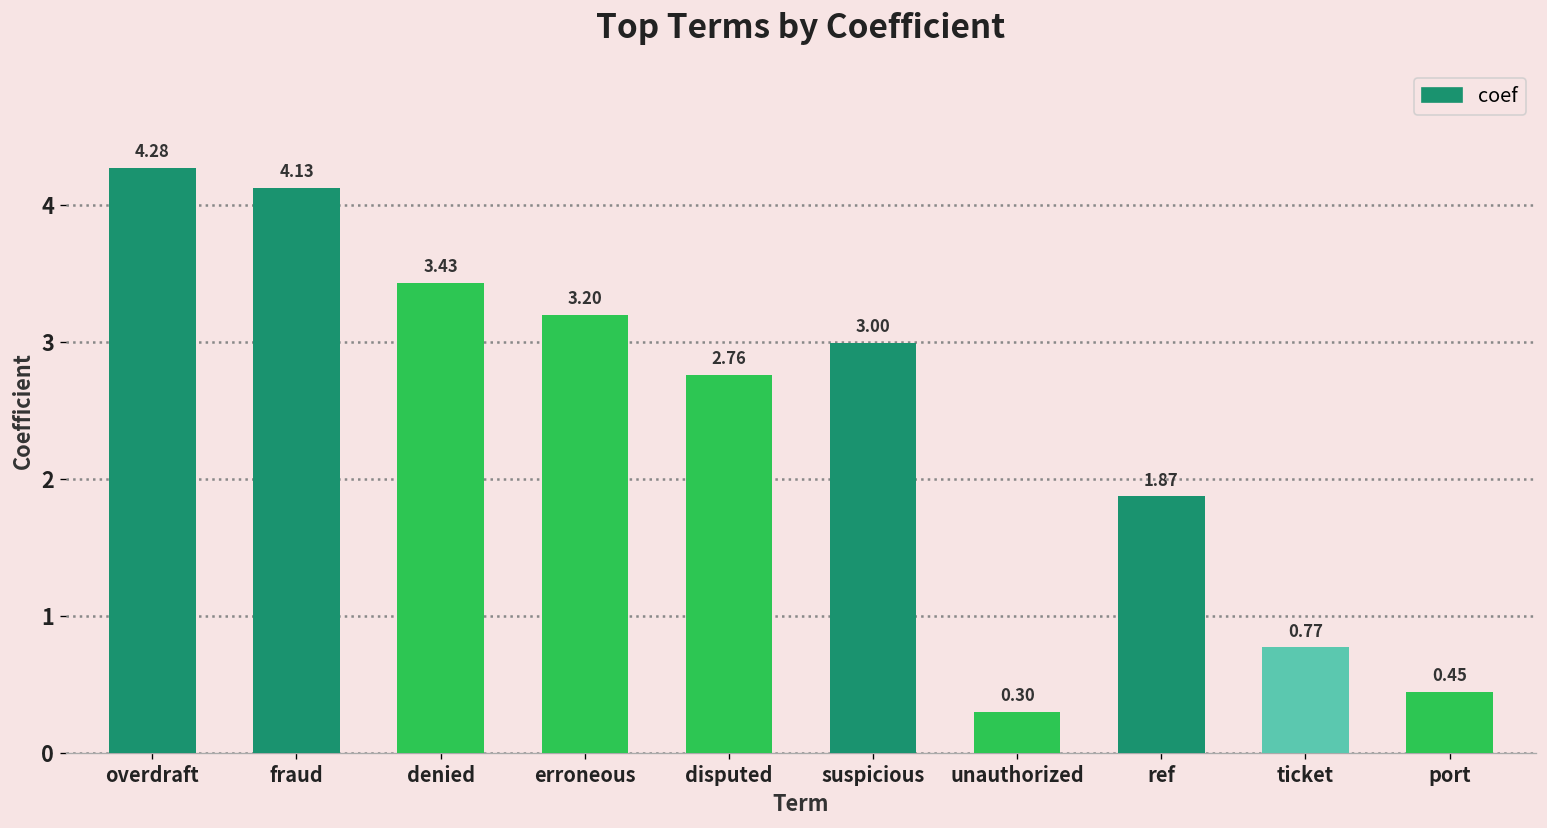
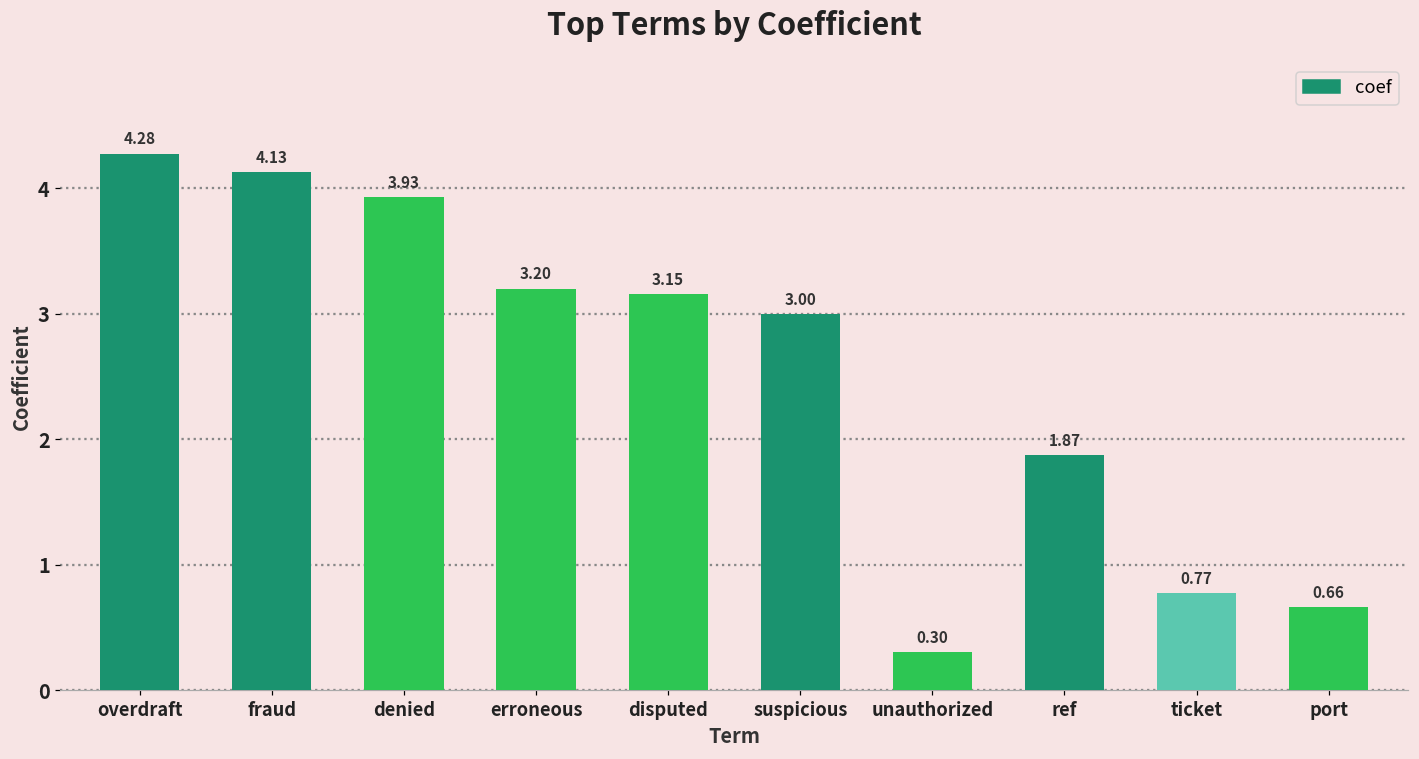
  {
    "overdraft": 4.28,
    "fraud": 4.13,
-   "denied": 3.43,
+   "denied": 3.93,
    "erroneous": 3.20,
-   "disputed": 2.76,
+   "disputed": 3.15,
    "suspicious": 3.00,
    "unauthorized": 0.30,
    "ref": 1.87,
    "ticket": 0.77,
-   "port": 0.45
+   "port": 0.66
  }
